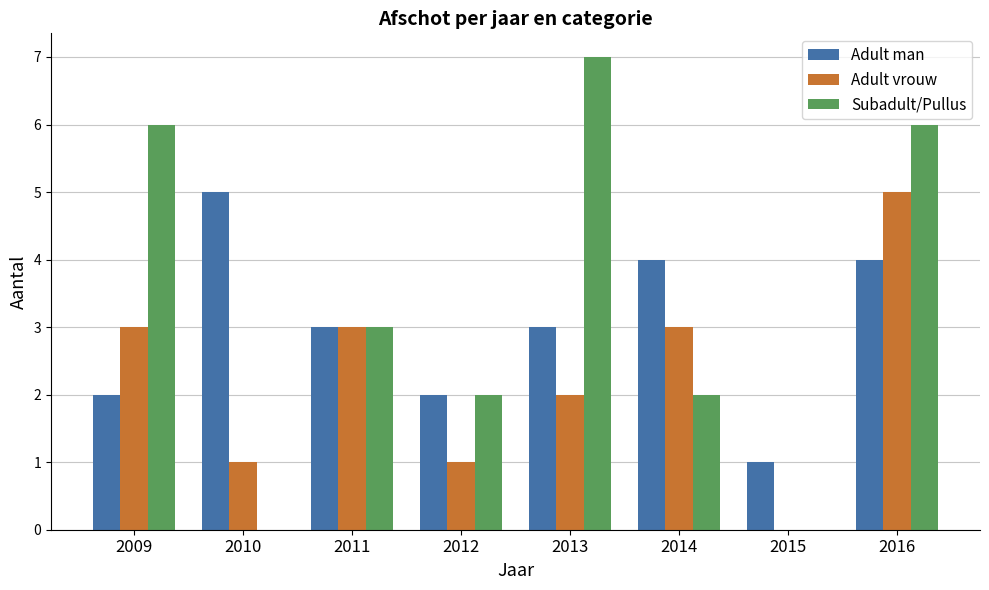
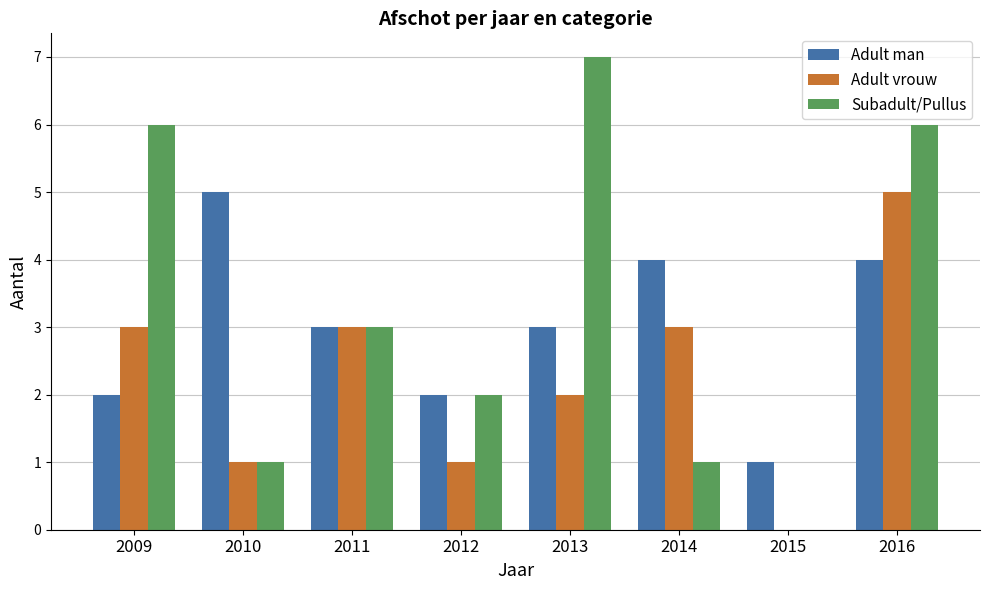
  {
    "Adult man": {
      "2009": 2,
      "2010": 5,
      "2011": 3,
      "2012": 2,
      "2013": 3,
      "2014": 4,
      "2015": 1,
      "2016": 4
    },
    "Adult vrouw": {
      "2009": 3,
      "2010": 1,
      "2011": 3,
      "2012": 1,
      "2013": 2,
      "2014": 3,
      "2015": 0,
      "2016": 5
    },
    "Subadult/Pullus": {
      "2009": 6,
-     "2010": 0,
+     "2010": 1,
      "2011": 3,
      "2012": 2,
      "2013": 7,
-     "2014": 2,
+     "2014": 1,
      "2015": 0,
      "2016": 6
    }
  }
